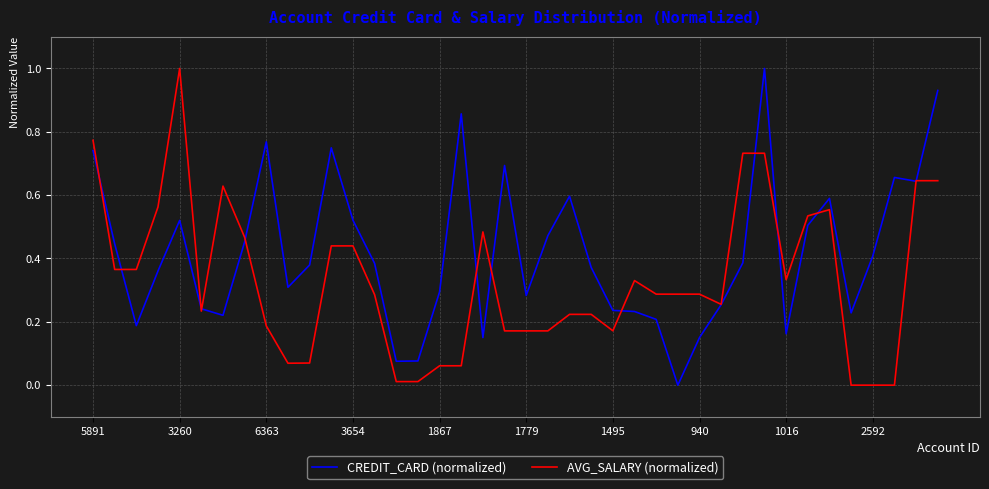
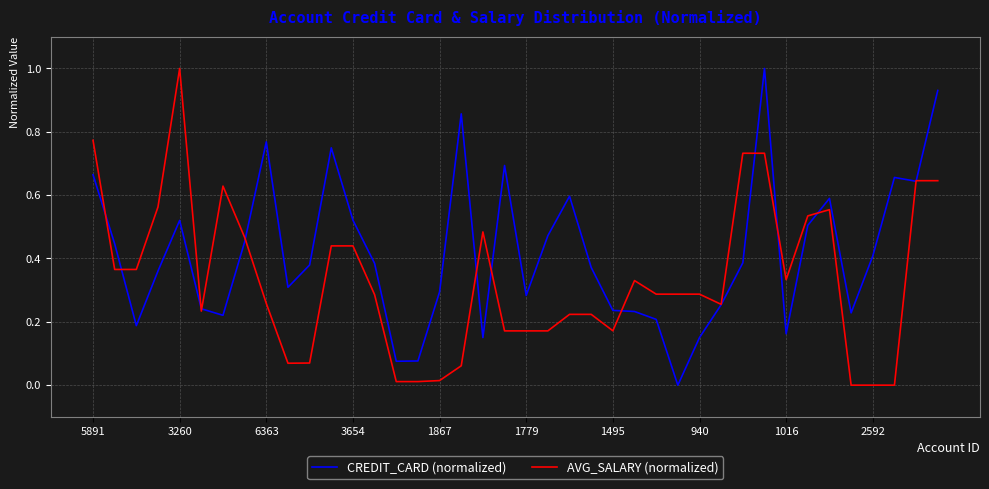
  {
    "CREDIT_CARD (normalized)": {
-     "5891": 0.74,
+     "5891": 0.66,
      "3260": 0.52,
      "6363": 0.77,
      "3654": 0.52,
      "1867": 0.29,
      "1779": 0.28,
      "1495": 0.24,
      "940": 0.15,
      "1016": 0.16,
      "2592": 0.41
    },
    "AVG_SALARY (normalized)": {
      "5891": 0.77,
      "3260": 1.00,
-     "6363": 0.19,
+     "6363": 0.26,
      "3654": 0.44,
-     "1867": 0.06,
+     "1867": 0.01,
      "1779": 0.17,
      "1495": 0.17,
      "940": 0.29,
      "1016": 0.33,
      "2592": 0.00
    }
  }
